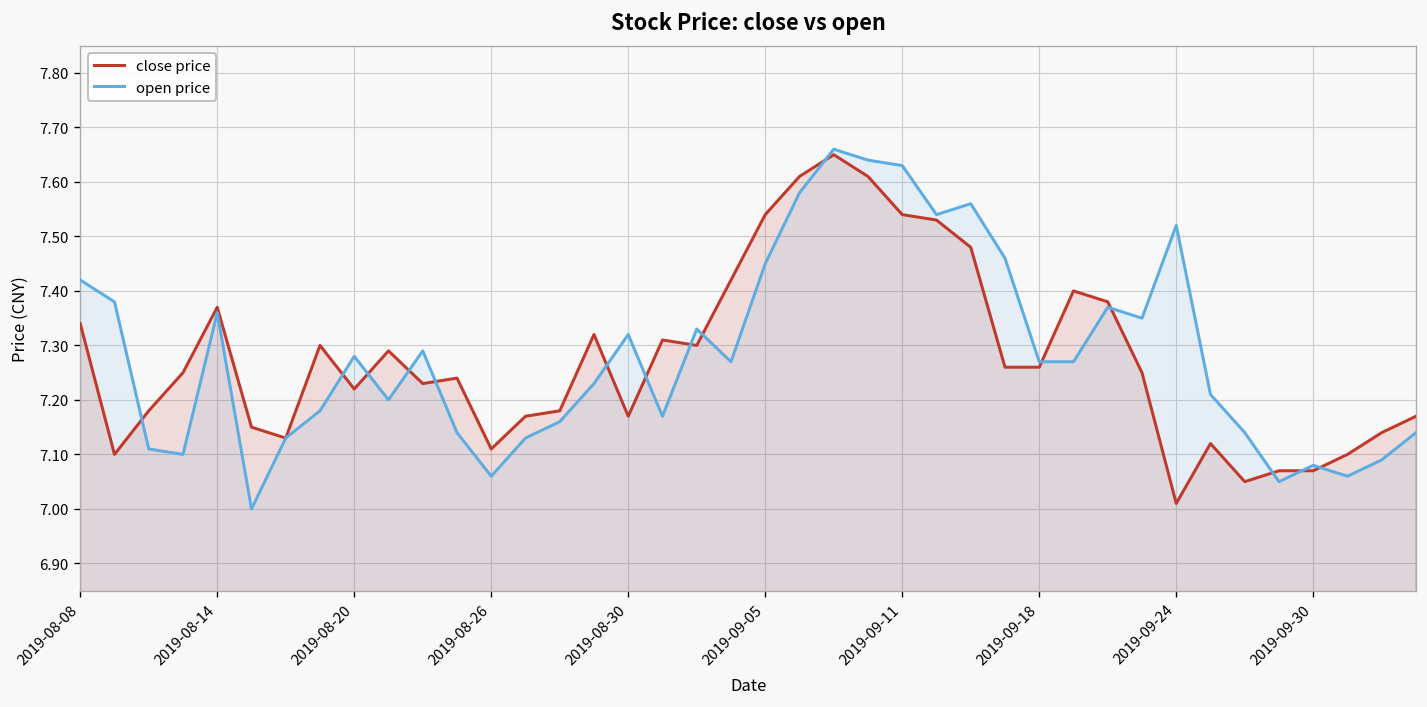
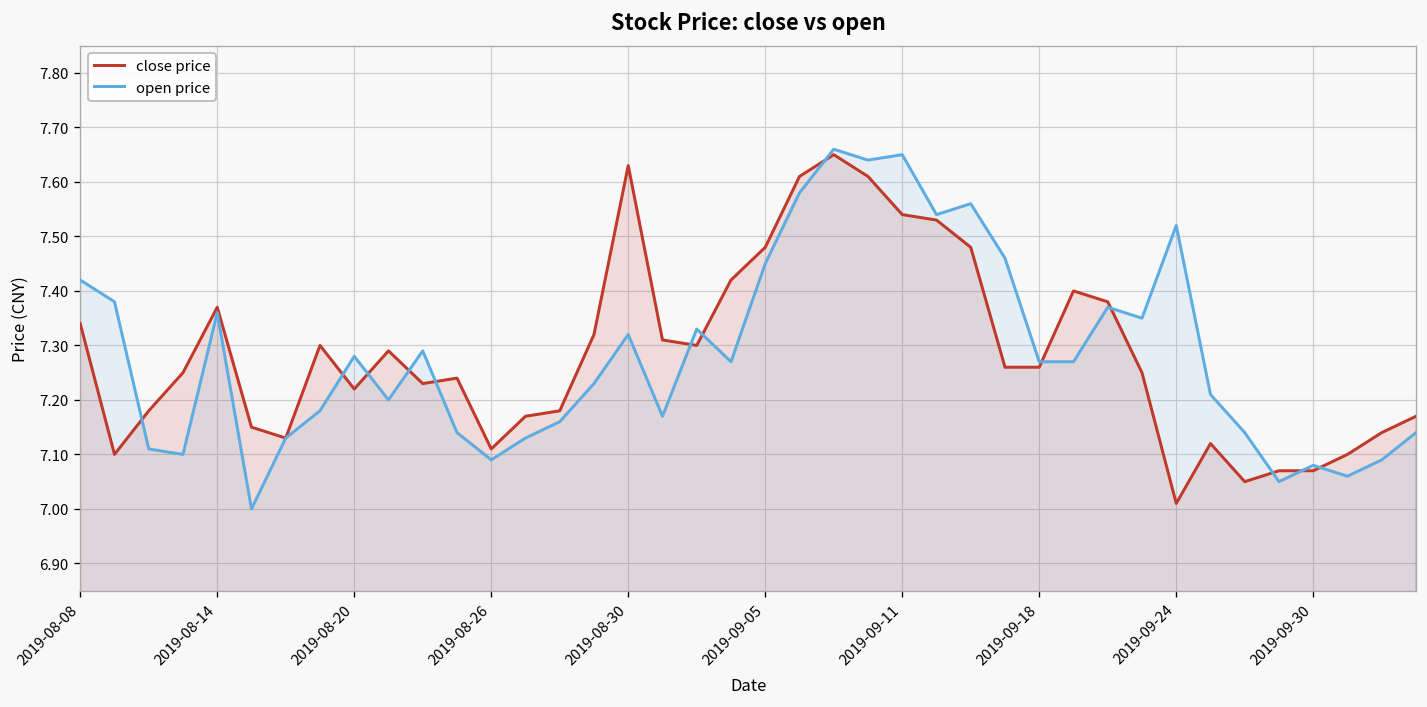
  {
    "close price": {
      "2019-08-08": 7.34,
      "2019-08-14": 7.37,
      "2019-08-20": 7.22,
      "2019-08-26": 7.11,
-     "2019-08-30": 7.17,
-     "2019-09-05": 7.54,
+     "2019-08-30": 7.63,
+     "2019-09-05": 7.48,
      "2019-09-11": 7.54,
      "2019-09-18": 7.26,
      "2019-09-24": 7.01,
      "2019-09-30": 7.07
    },
    "open price": {
      "2019-08-08": 7.42,
      "2019-08-14": 7.36,
      "2019-08-20": 7.28,
-     "2019-08-26": 7.06,
+     "2019-08-26": 7.09,
      "2019-08-30": 7.32,
      "2019-09-05": 7.45,
-     "2019-09-11": 7.63,
+     "2019-09-11": 7.65,
      "2019-09-18": 7.27,
      "2019-09-24": 7.52,
      "2019-09-30": 7.08
    }
  }
